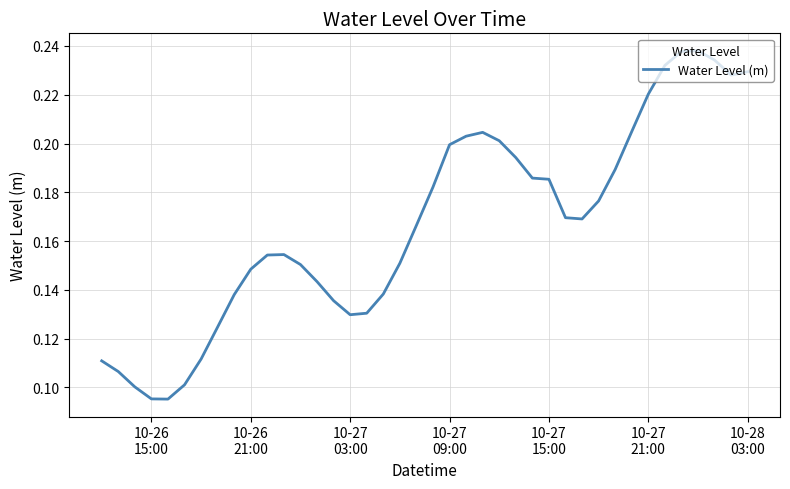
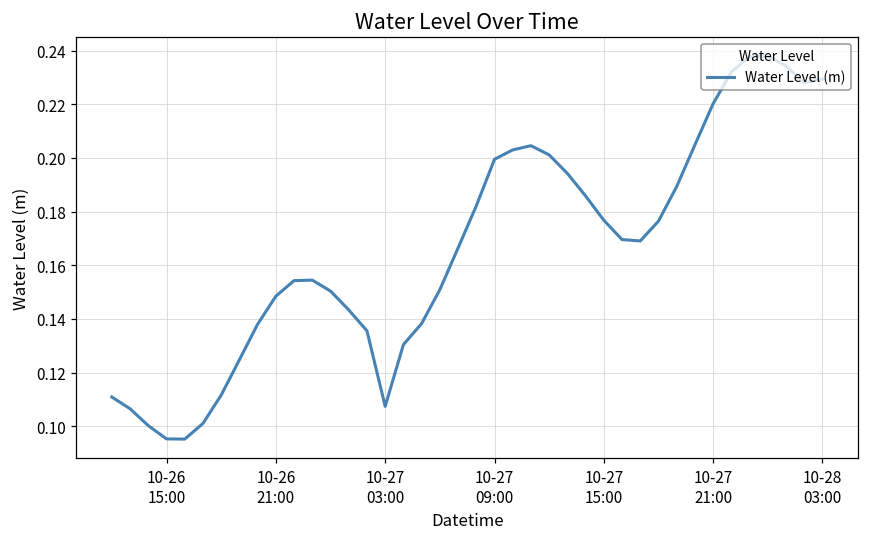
  {
    "10-26 15:00": 0.095,
    "10-26 21:00": 0.148,
-   "10-27 03:00": 0.130,
+   "10-27 03:00": 0.107,
    "10-27 09:00": 0.200,
-   "10-27 15:00": 0.185,
+   "10-27 15:00": 0.177,
    "10-27 21:00": 0.220
  }
